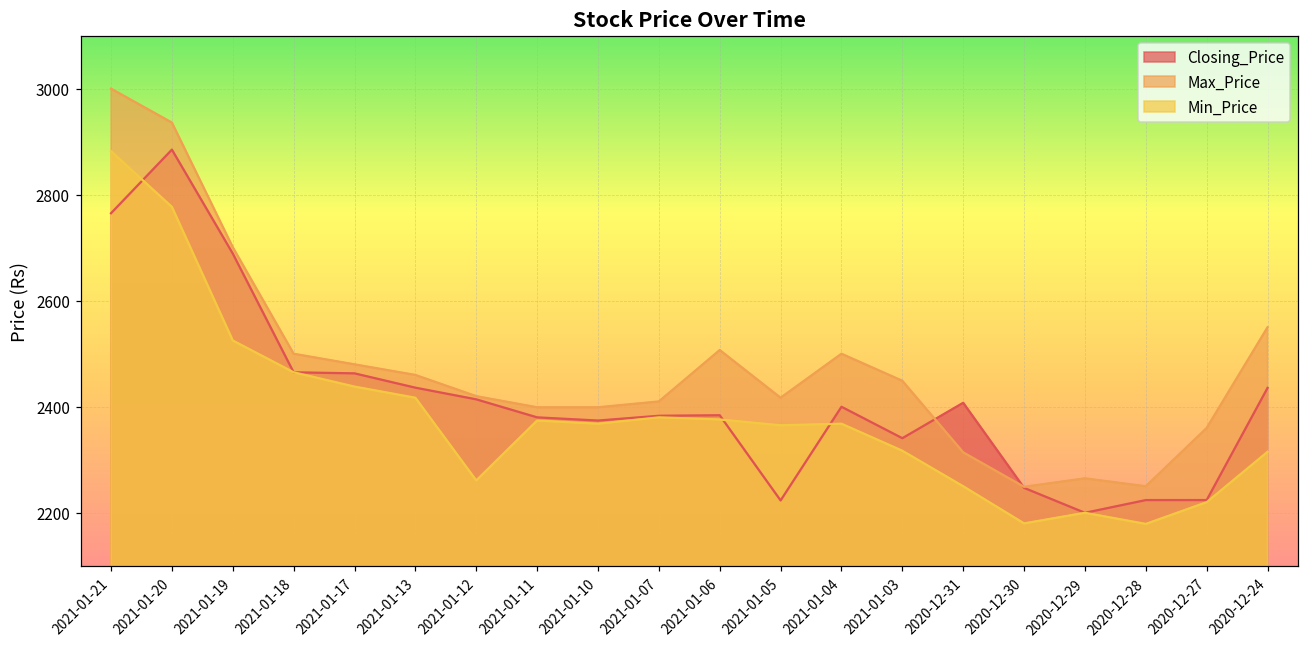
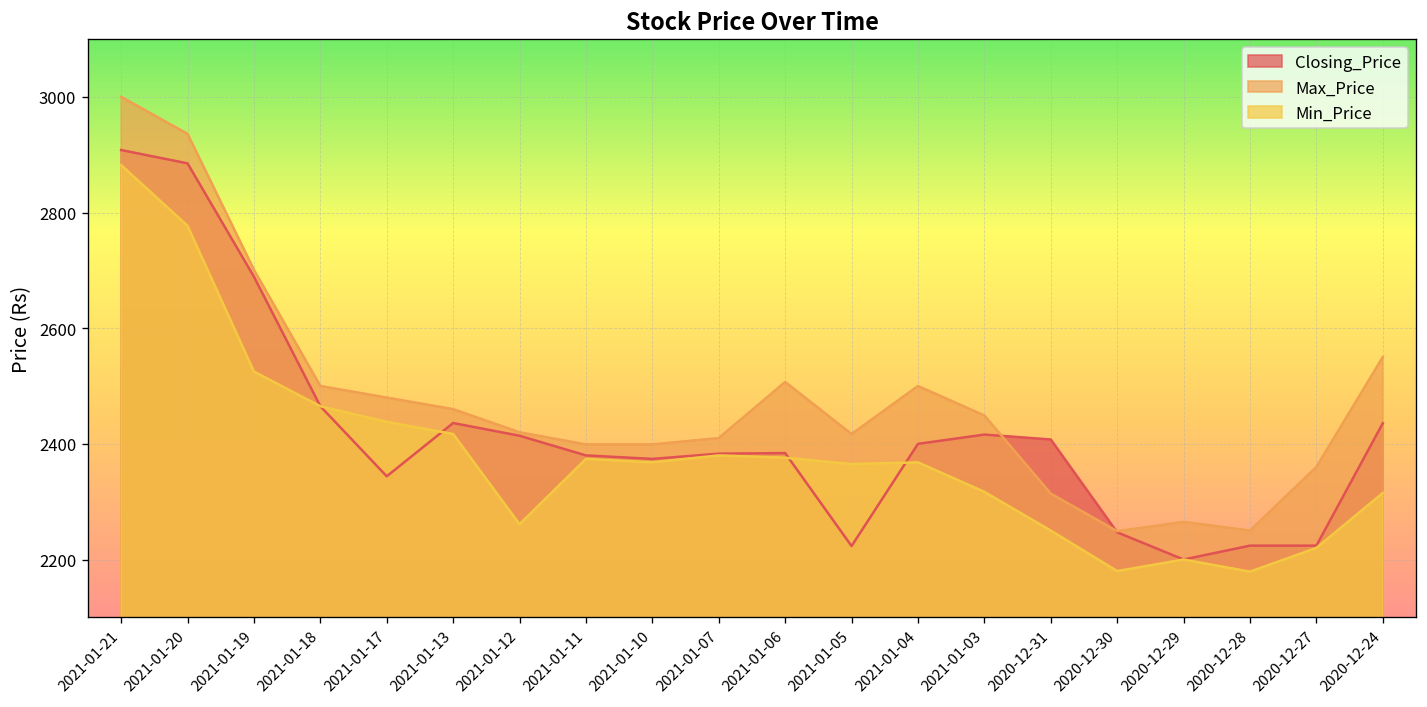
  {
    "Closing_Price": {
-     "2021-01-21": 2770,
+     "2021-01-21": 2910,
      "2021-01-20": 2890,
      "2021-01-19": 2690,
-     "2021-01-17": 2460,
+     "2021-01-17": 2340,
      "2021-01-13": 2440,
      "2021-01-12": 2410,
      "2021-01-11": 2380,
      "2021-01-10": 2370,
      "2021-01-06": 2380,
      "2021-01-05": 2220,
      "2021-01-04": 2400,
-     "2021-01-03": 2340,
+     "2021-01-03": 2420,
      "2020-12-31": 2410,
      "2020-12-28": 2220,
      "2020-12-24": 2440
    }
  }
